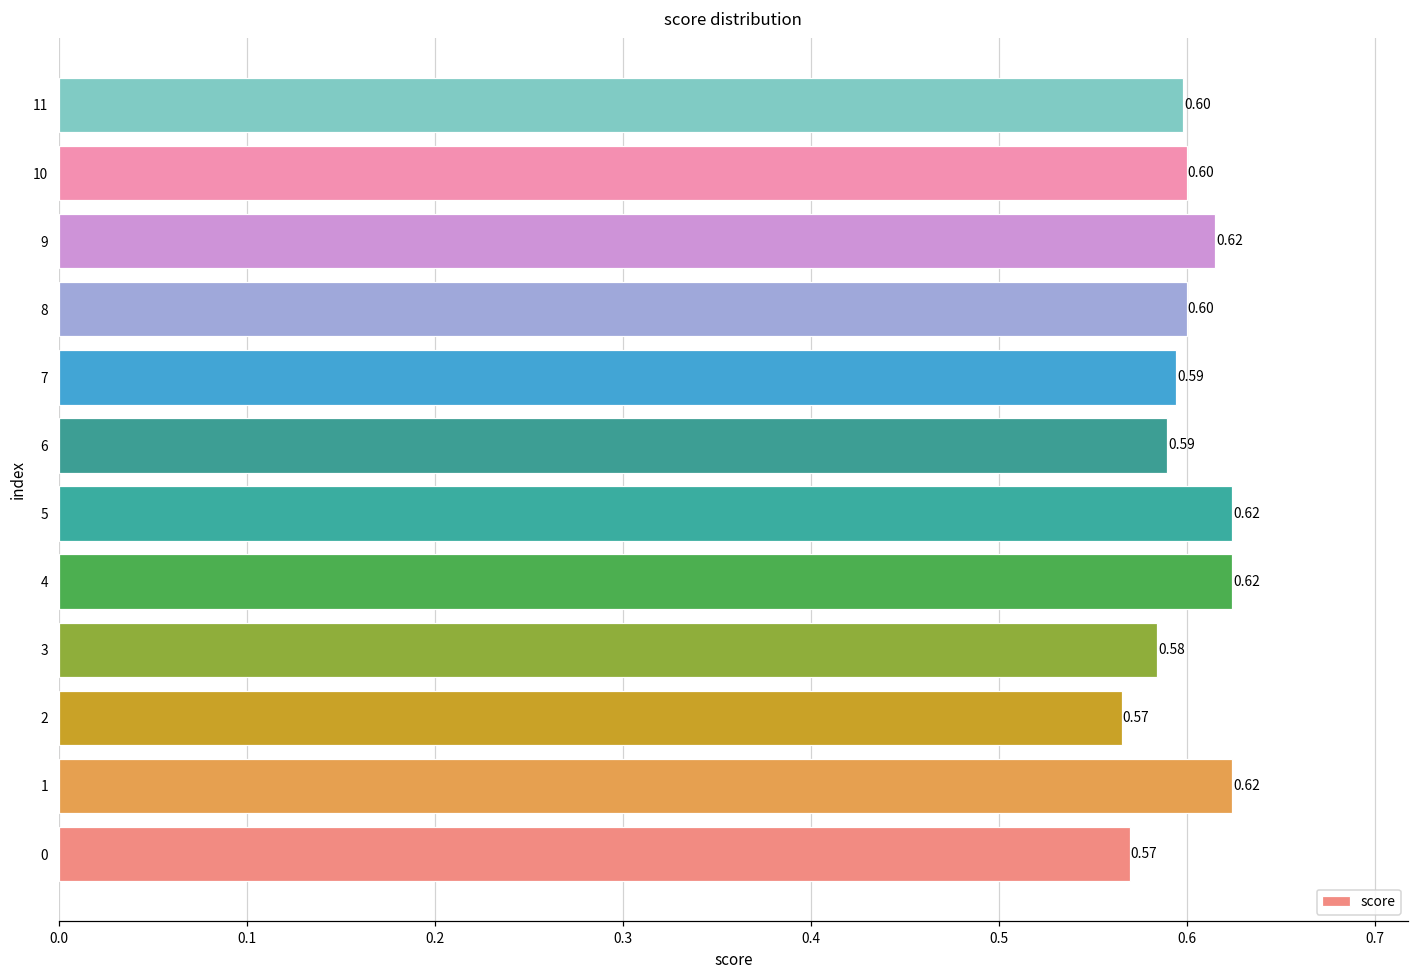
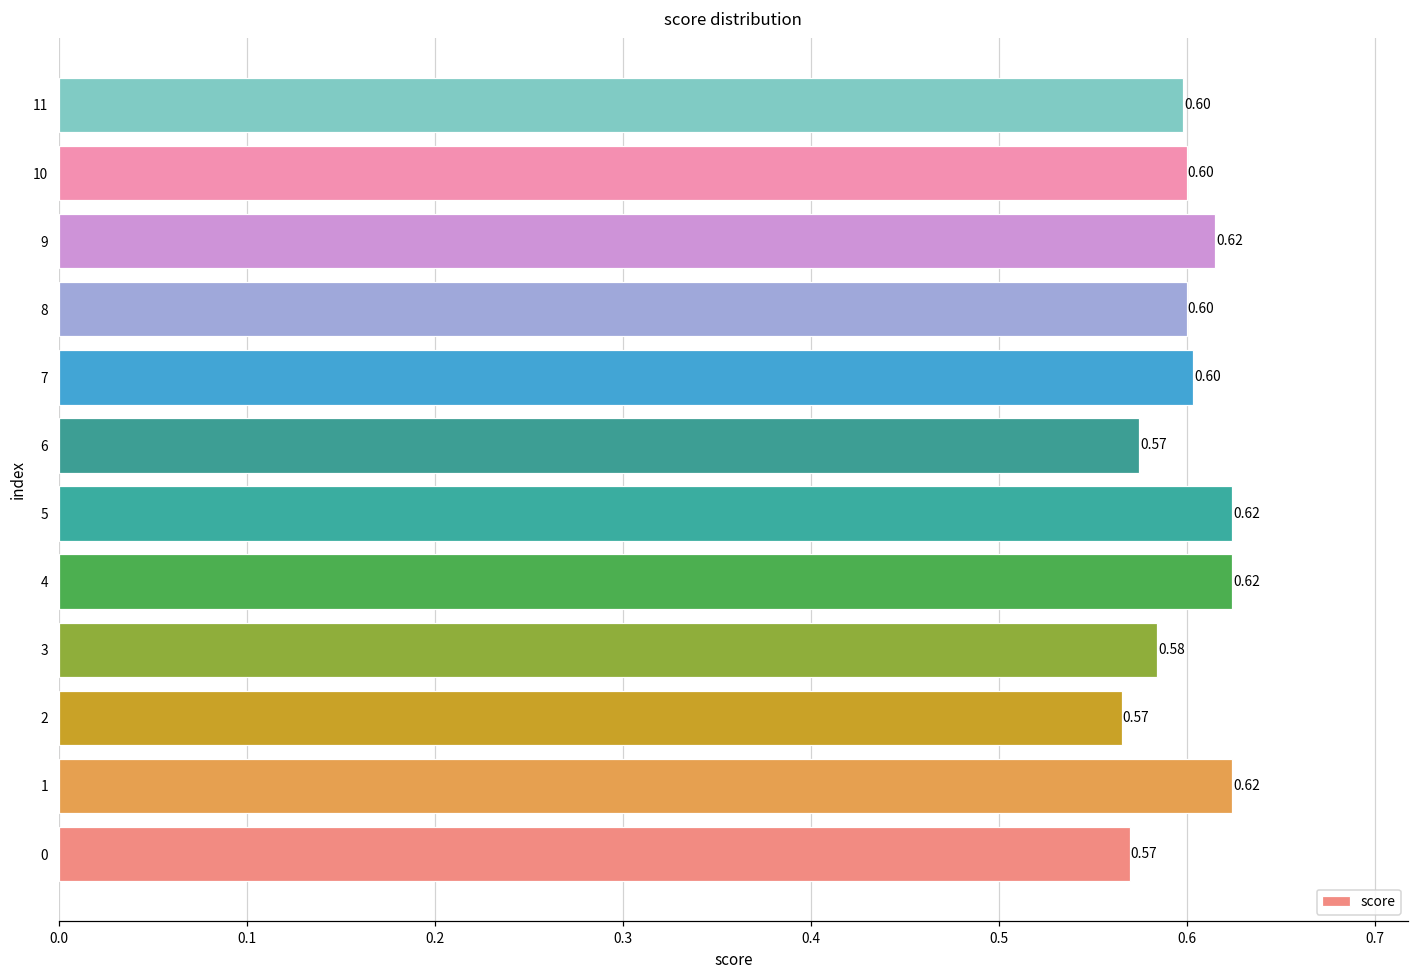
  {
    "11": 0.60,
    "10": 0.60,
    "9": 0.62,
    "8": 0.60,
-   "7": 0.59,
-   "6": 0.59,
+   "7": 0.60,
+   "6": 0.57,
    "5": 0.62,
    "4": 0.62,
    "3": 0.58,
    "2": 0.57,
    "1": 0.62,
    "0": 0.57
  }
